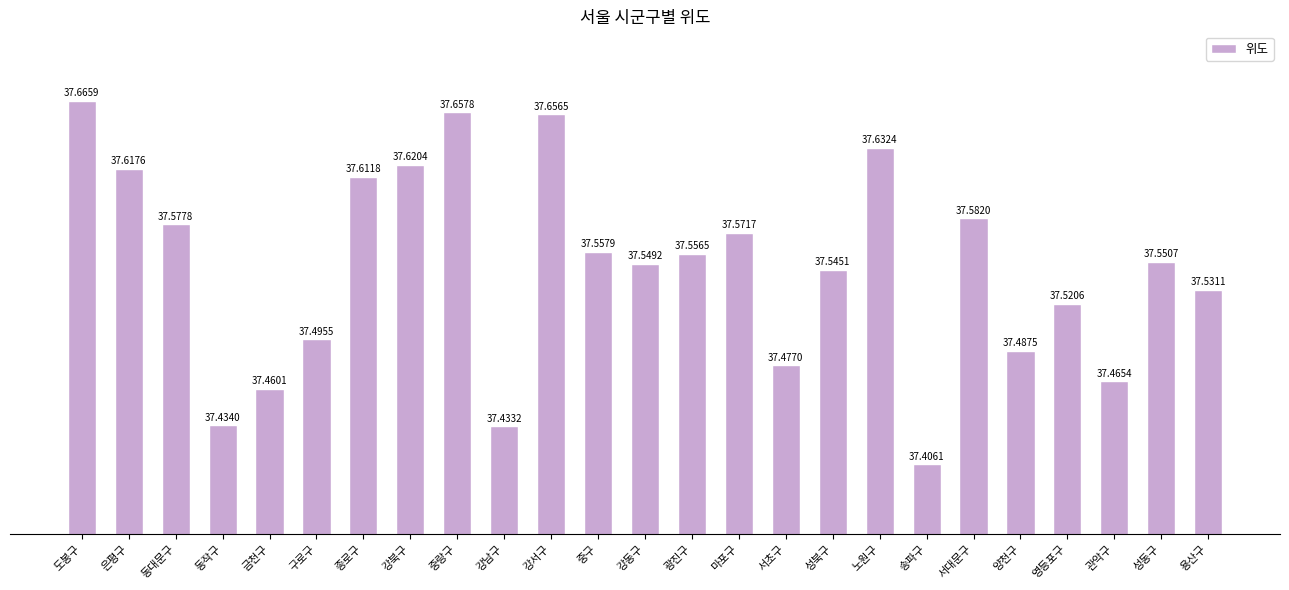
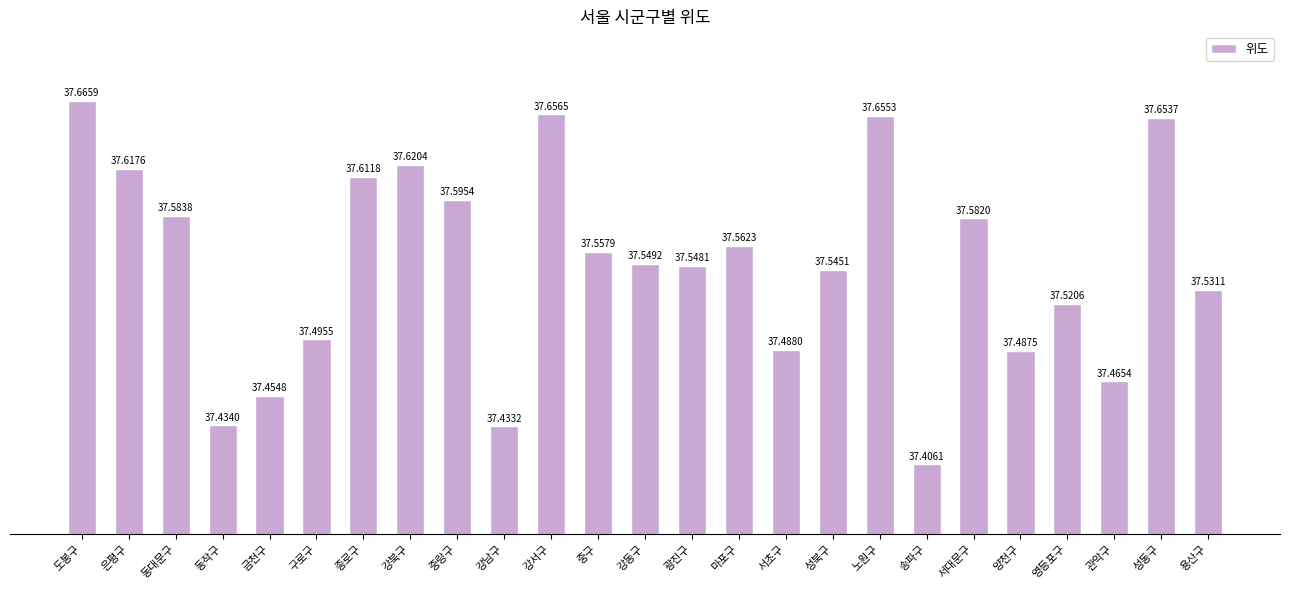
  {
    "도봉구": 37.6659,
    "은평구": 37.6176,
-   "동대문구": 37.5778,
+   "동대문구": 37.5838,
    "동작구": 37.4340,
-   "금천구": 37.4601,
+   "금천구": 37.4548,
    "구로구": 37.4955,
    "종로구": 37.6118,
    "강북구": 37.6204,
-   "중랑구": 37.6578,
+   "중랑구": 37.5954,
    "강남구": 37.4332,
    "강서구": 37.6565,
    "중구": 37.5579,
    "강동구": 37.5492,
-   "광진구": 37.5565,
-   "마포구": 37.5717,
-   "서초구": 37.4770,
+   "광진구": 37.5481,
+   "마포구": 37.5623,
+   "서초구": 37.4880,
    "성북구": 37.5451,
-   "노원구": 37.6324,
+   "노원구": 37.6553,
    "송파구": 37.4061,
    "서대문구": 37.5820,
    "양천구": 37.4875,
    "영등포구": 37.5206,
    "관악구": 37.4654,
-   "성동구": 37.5507,
+   "성동구": 37.6537,
    "용산구": 37.5311
  }
